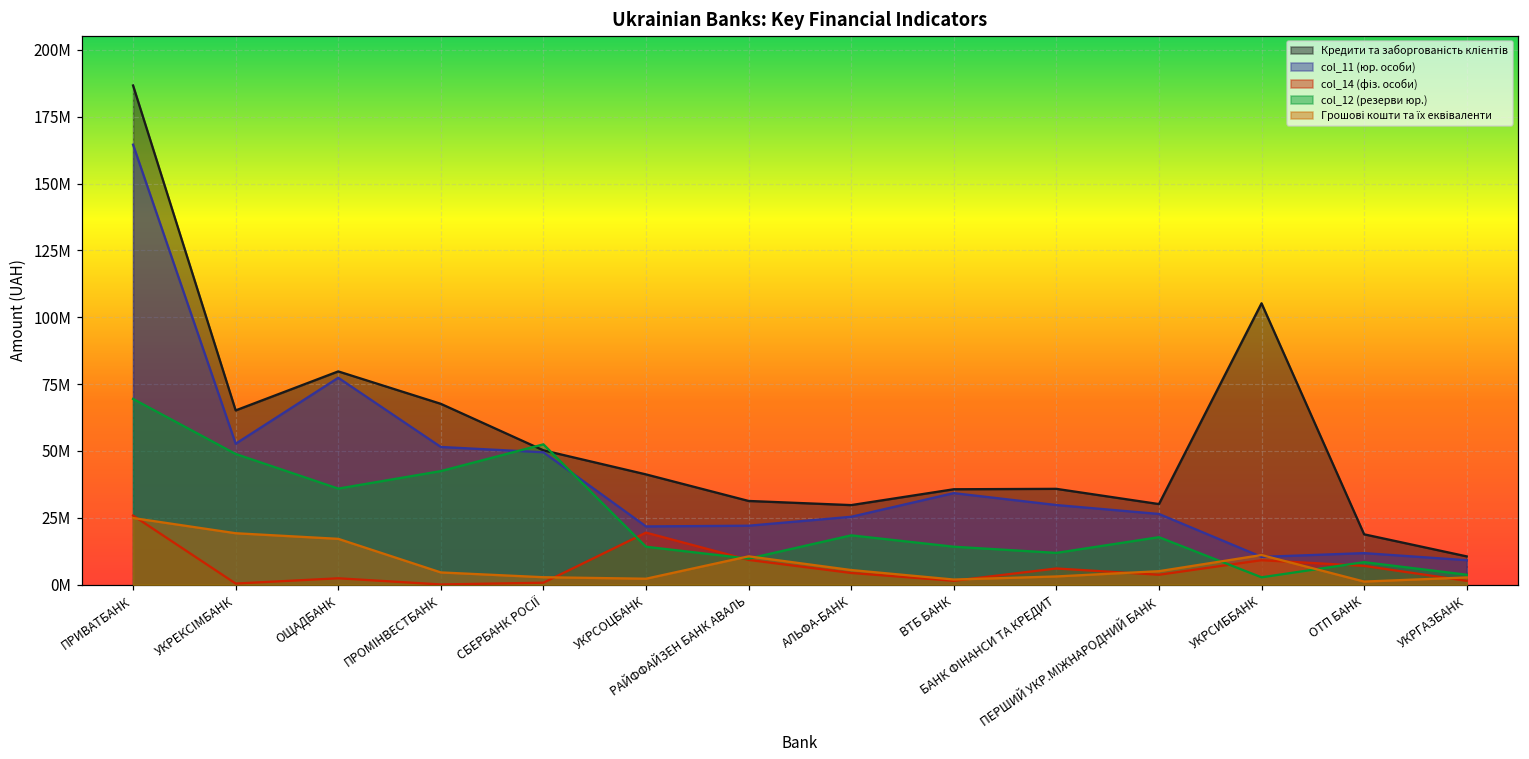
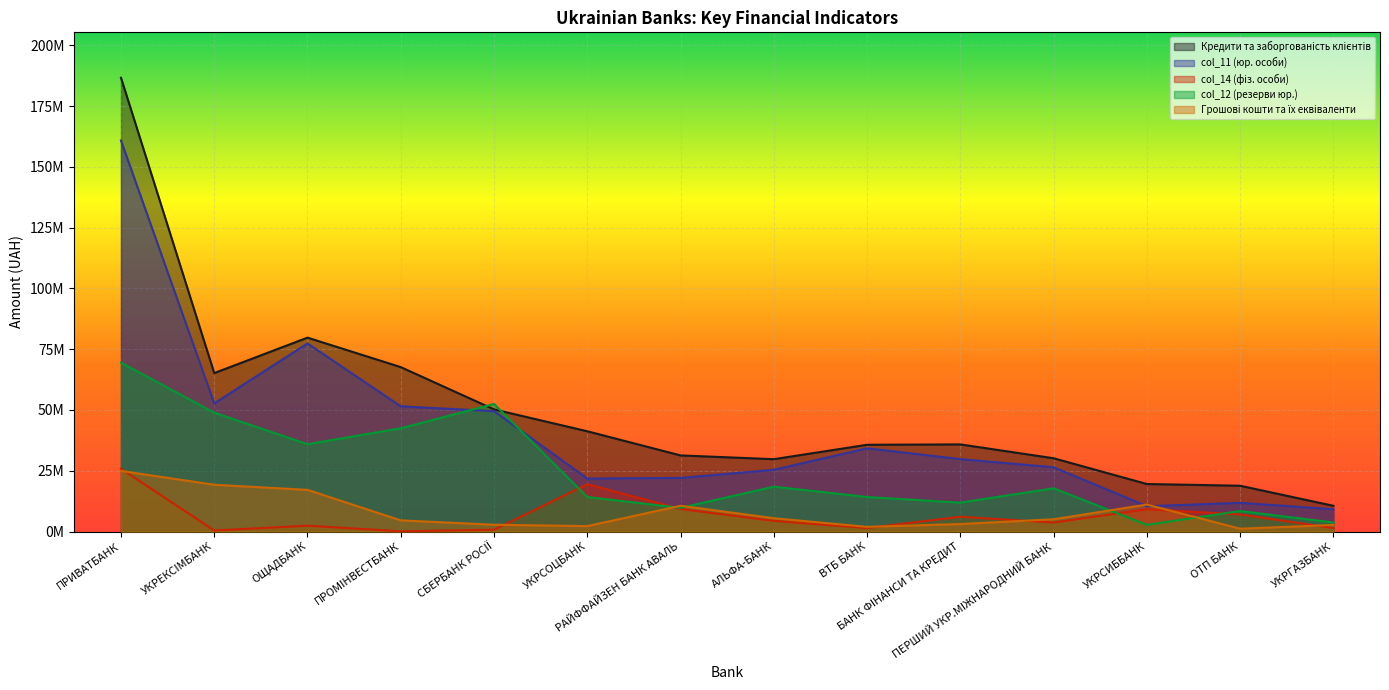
  {
    "Кредити та заборгованість клієнтів": {
      "ПРИВАТБАНК": 187000000,
      "УКРЕКСІМБАНК": 65000000,
      "ОЩАДБАНК": 80000000,
      "ПРОМІНВЕСТБАНК": 68000000,
      "УКРСОЦБАНК": 41000000,
      "РАЙФФАЙЗЕН БАНК АВАЛЬ": 31000000,
      "АЛЬФА-БАНК": 30000000,
      "ВТБ БАНК": 36000000,
      "БАНК ФІНАНСИ ТА КРЕДИТ": 36000000,
      "ПЕРШИЙ УКР.МІЖНАРОДНИЙ БАНК": 30000000,
-     "УКРСИББАНК": 105000000,
+     "УКРСИББАНК": 20000000,
      "ОТП БАНК": 19000000,
      "УКРГАЗБАНК": 11000000
    },
    "col_11 (юр. особи)": {
-     "ПРИВАТБАНК": 165000000,
+     "ПРИВАТБАНК": 161000000,
      "УКРЕКСІМБАНК": 53000000,
      "ОЩАДБАНК": 77000000,
      "ПРОМІНВЕСТБАНК": 52000000,
      "УКРСОЦБАНК": 22000000,
      "РАЙФФАЙЗЕН БАНК АВАЛЬ": 22000000,
      "АЛЬФА-БАНК": 25000000,
      "ВТБ БАНК": 34000000,
      "БАНК ФІНАНСИ ТА КРЕДИТ": 30000000,
      "ПЕРШИЙ УКР.МІЖНАРОДНИЙ БАНК": 26000000,
      "ОТП БАНК": 12000000,
      "УКРГАЗБАНК": 9000000
    },
    "col_12 (резерви юр.)": {
      "ПРИВАТБАНК": 69000000,
      "УКРЕКСІМБАНК": 49000000,
      "ОЩАДБАНК": 36000000,
      "ПРОМІНВЕСТБАНК": 42000000,
      "СБЕРБАНК РОСІЇ": 52000000,
      "УКРСОЦБАНК": 14000000,
      "АЛЬФА-БАНК": 18000000,
      "ВТБ БАНК": 14000000,
      "БАНК ФІНАНСИ ТА КРЕДИТ": 12000000,
      "ПЕРШИЙ УКР.МІЖНАРОДНИЙ БАНК": 18000000,
      "УКРСИББАНК": 3000000,
      "ОТП БАНК": 8000000
    }
  }
